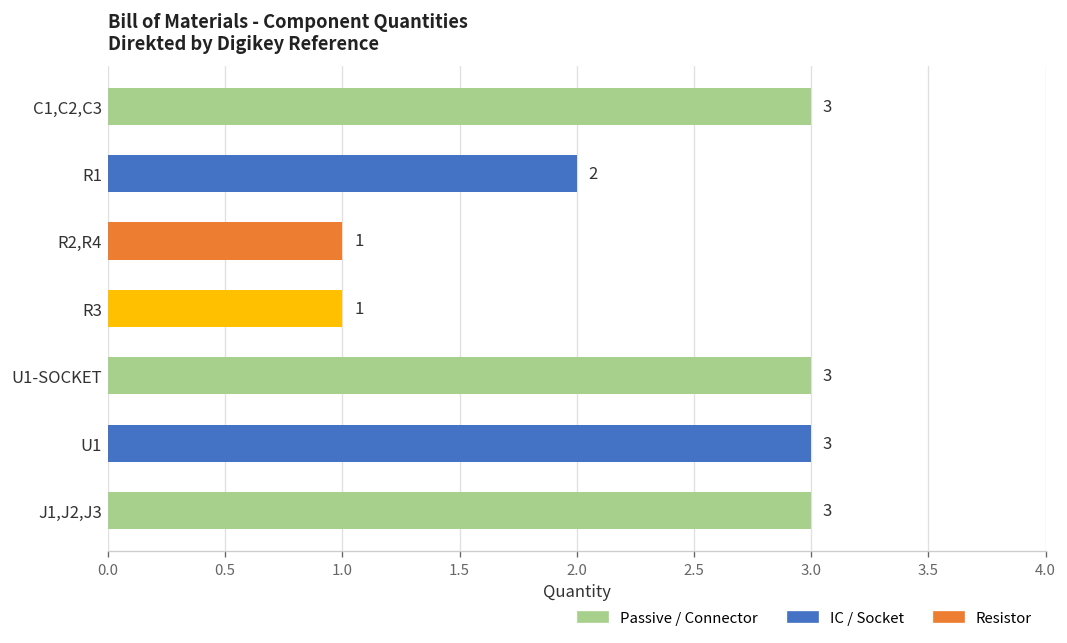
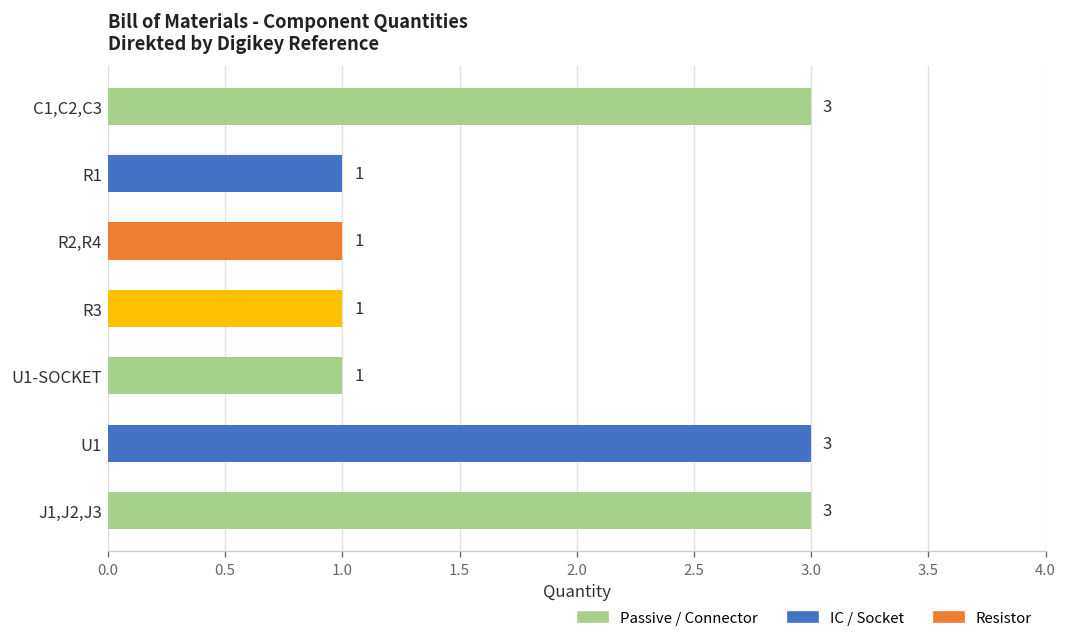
  {
    "C1,C2,C3": 3,
-   "R1": 2,
+   "R1": 1,
    "R2,R4": 1,
    "R3": 1,
-   "U1-SOCKET": 3,
+   "U1-SOCKET": 1,
    "U1": 3,
    "J1,J2,J3": 3
  }
